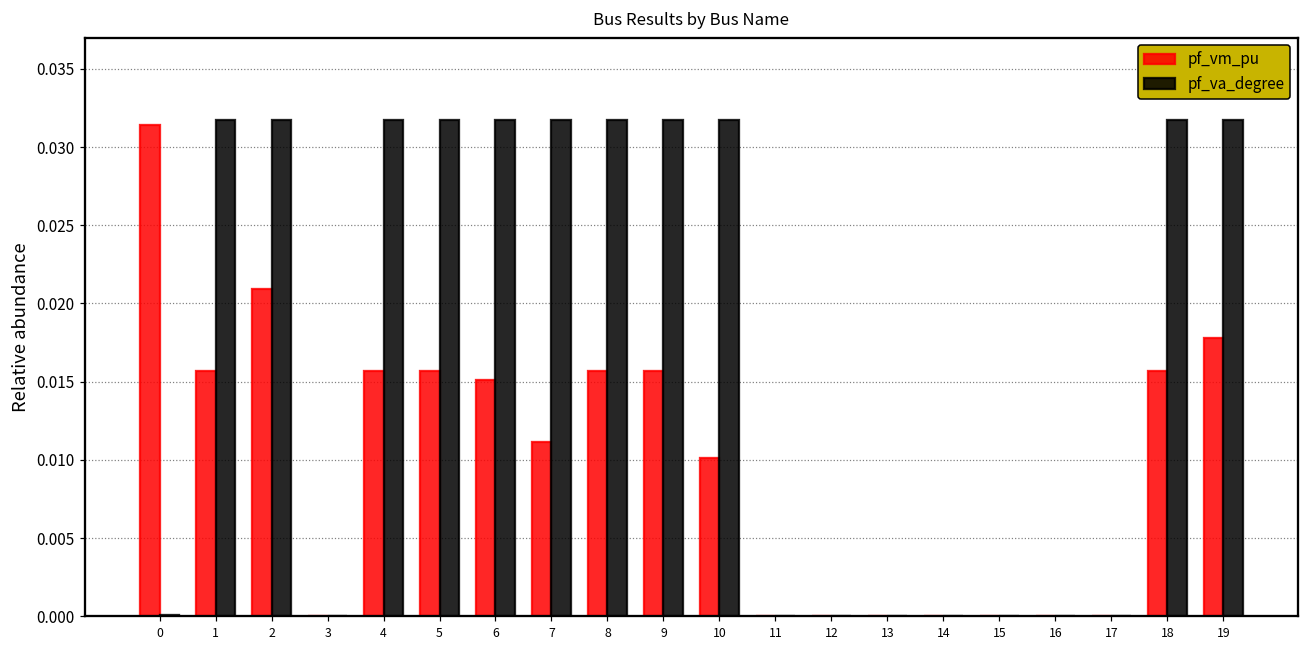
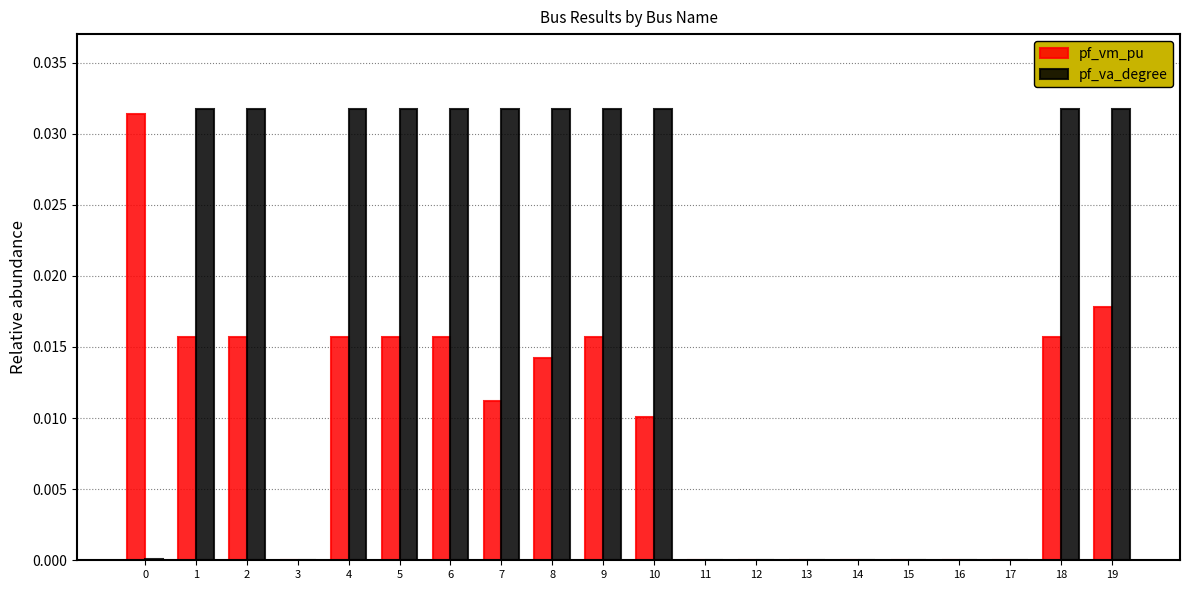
  {
    "pf_vm_pu": {
      "0": 0.0314,
      "1": 0.0157,
-     "2": 0.0209,
+     "2": 0.0157,
      "3": 0.0000,
      "4": 0.0157,
      "5": 0.0157,
-     "6": 0.0151,
+     "6": 0.0157,
      "7": 0.0112,
-     "8": 0.0157,
+     "8": 0.0142,
      "9": 0.0157,
      "10": 0.0101,
      "11": 0.0000,
      "12": 0.0000,
      "13": 0.0000,
      "14": 0.0000,
      "15": 0.0000,
      "16": 0.0000,
      "17": 0.0000,
      "18": 0.0157,
      "19": 0.0178
    },
    "pf_va_degree": {
      "1": 0.0318,
      "2": 0.0318,
      "3": 0.0000,
      "4": 0.0318,
      "5": 0.0318,
      "6": 0.0318,
      "7": 0.0318,
      "8": 0.0318,
      "9": 0.0318,
      "10": 0.0318,
      "11": 0.0000,
      "12": 0.0000,
      "13": 0.0000,
      "14": 0.0000,
      "15": 0.0000,
      "16": 0.0000,
      "17": 0.0000,
      "18": 0.0318,
      "19": 0.0318
    }
  }
